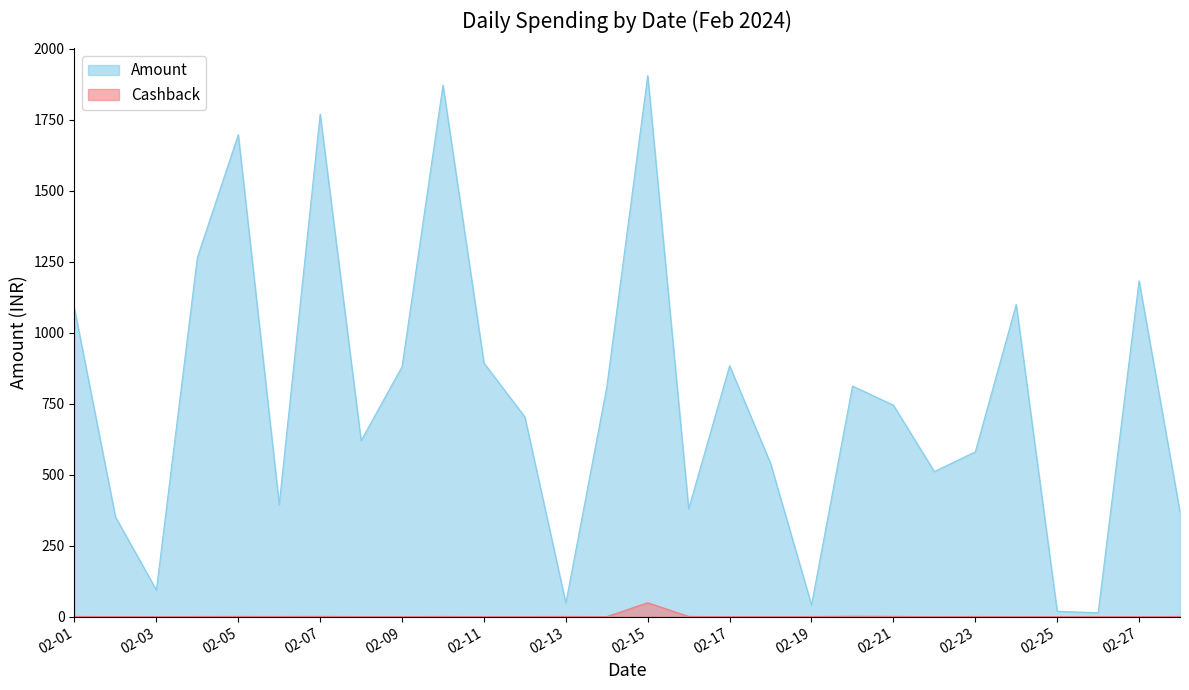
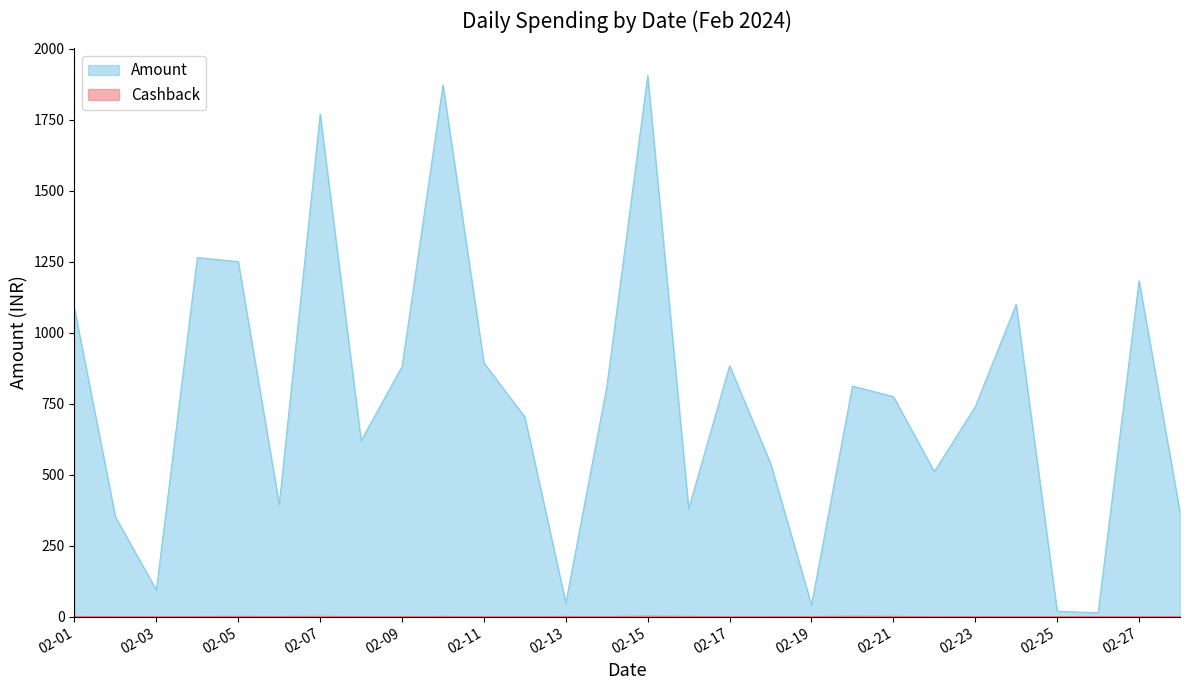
  {
    "Amount": {
      "02-01": 1090,
      "02-03": 90,
-     "02-05": 1700,
+     "02-05": 1250,
      "02-07": 1770,
      "02-09": 880,
      "02-11": 890,
      "02-13": 50,
      "02-15": 1910,
      "02-17": 880,
      "02-19": 40,
-     "02-21": 750,
-     "02-23": 580,
+     "02-21": 780,
+     "02-23": 740,
      "02-25": 20,
      "02-27": 1180
    },
    "Cashback": {
      "02-01": 0,
      "02-03": 0,
      "02-05": 0,
      "02-07": 0,
      "02-09": 0,
      "02-11": 0,
      "02-13": 0,
-     "02-15": 50,
+     "02-15": 0,
      "02-17": 0,
      "02-19": 0,
      "02-21": 0,
      "02-23": 0,
      "02-25": 0,
      "02-27": 0
    }
  }
